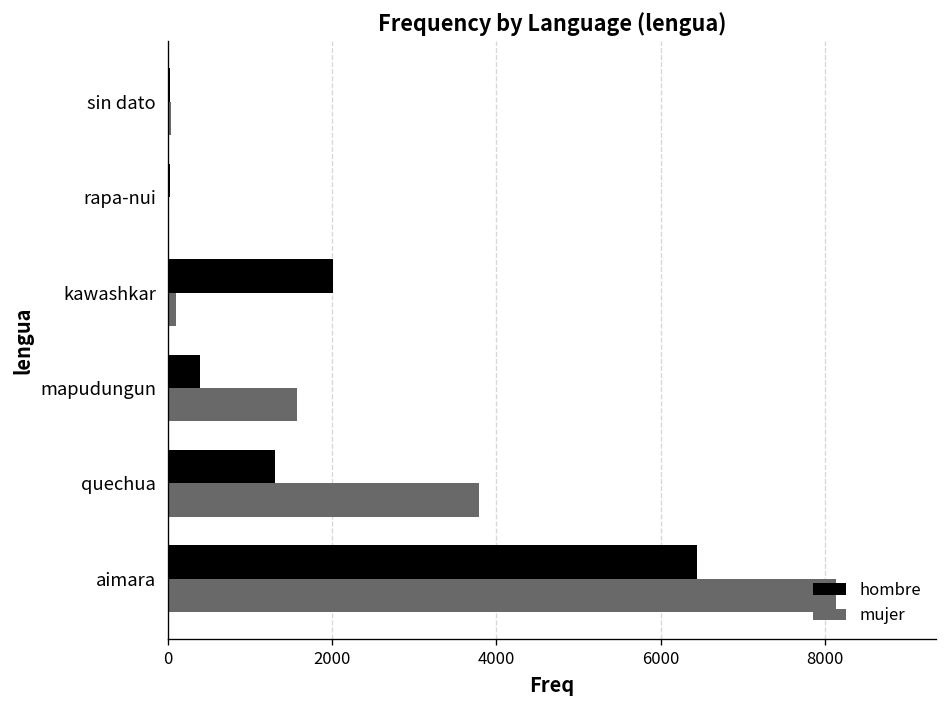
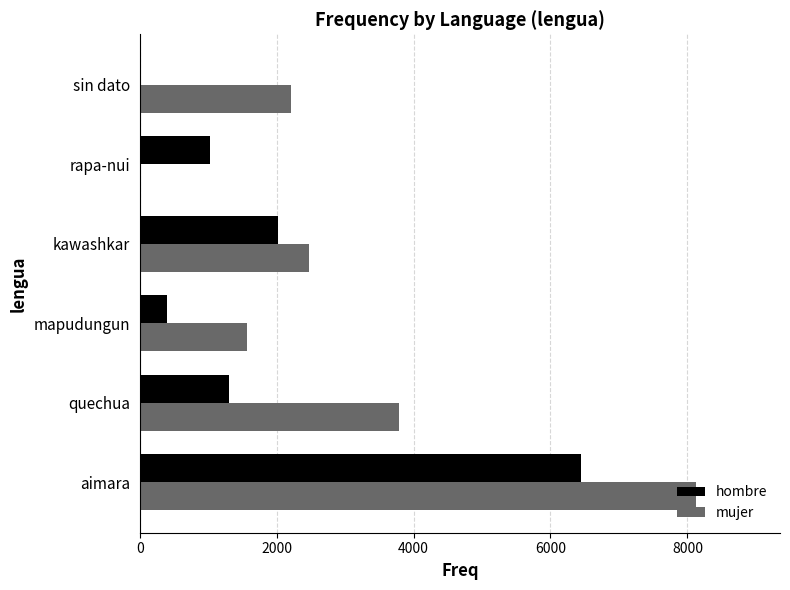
  {
    "hombre": {
-     "rapa-nui": 0,
+     "rapa-nui": 1000,
      "kawashkar": 2000,
      "mapudungun": 400,
      "quechua": 1300,
      "aimara": 6400
    },
    "mujer": {
-     "sin dato": 0,
-     "kawashkar": 100,
+     "sin dato": 2200,
+     "kawashkar": 2500,
      "mapudungun": 1600,
      "quechua": 3800,
      "aimara": 8100
    }
  }
